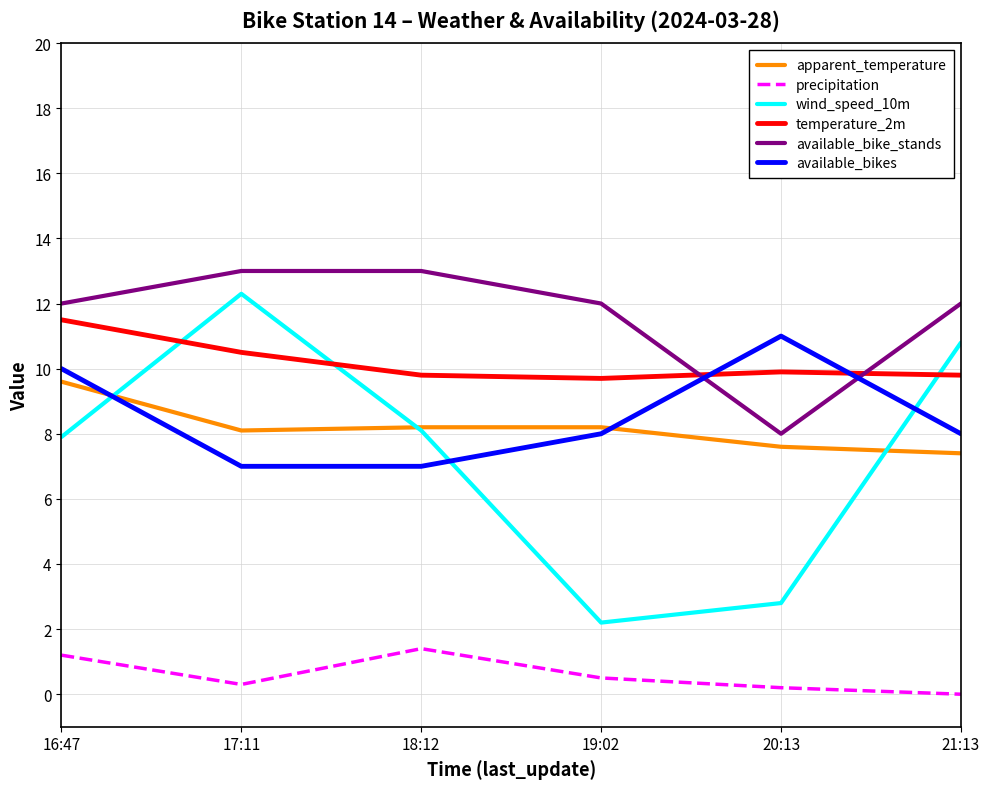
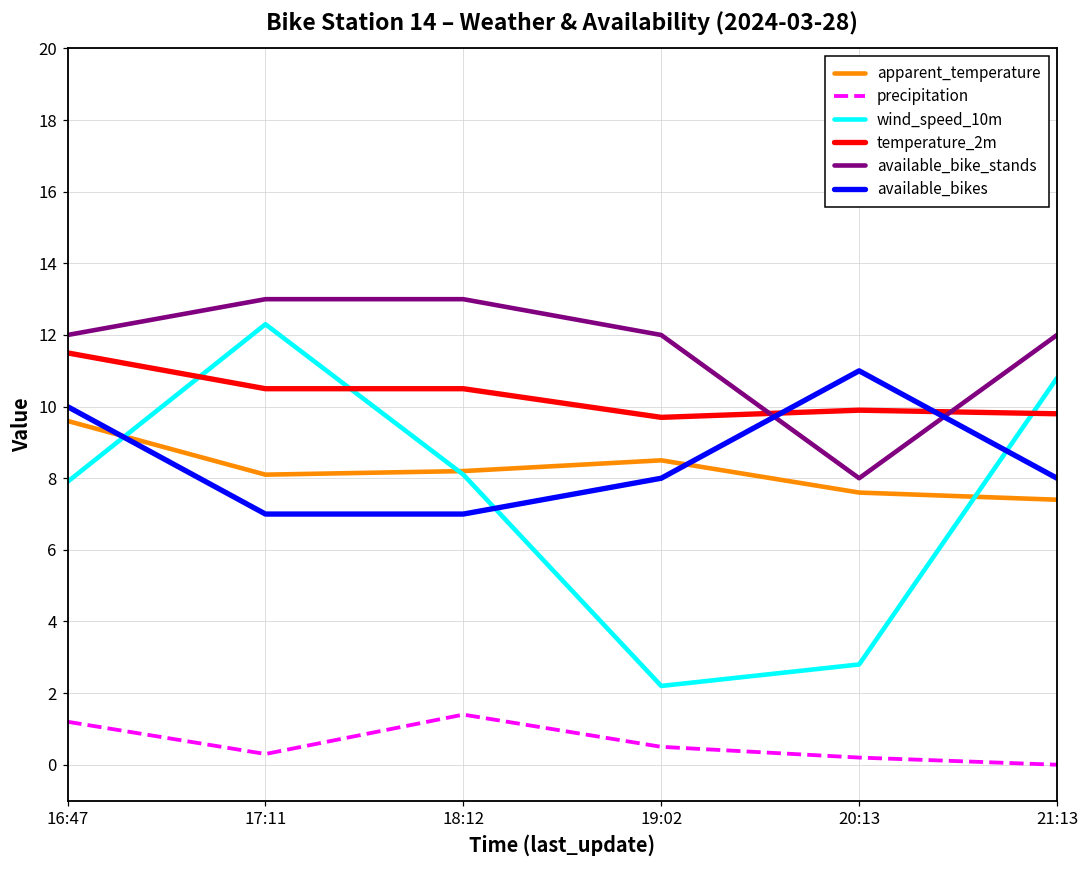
  {
    "apparent_temperature": {
      "16:47": 9.6,
      "17:11": 8.1,
      "18:12": 8.2,
-     "19:02": 8.2,
+     "19:02": 8.5,
      "20:13": 7.6,
      "21:13": 7.4
    },
    "precipitation": {
      "16:47": 1.2,
      "17:11": 0.3,
      "18:12": 1.4,
      "19:02": 0.5,
      "20:13": 0.2,
      "21:13": 0.0
    },
    "wind_speed_10m": {
      "16:47": 7.9,
      "17:11": 12.3,
      "18:12": 8.1,
      "19:02": 2.2,
      "20:13": 2.8,
      "21:13": 10.8
    },
    "temperature_2m": {
      "16:47": 11.5,
      "17:11": 10.5,
-     "18:12": 9.8,
+     "18:12": 10.5,
      "19:02": 9.7,
      "20:13": 9.9,
      "21:13": 9.8
    },
    "available_bike_stands": {
      "16:47": 12.0,
      "17:11": 13.0,
      "18:12": 13.0,
      "19:02": 12.0,
      "20:13": 8.0,
      "21:13": 12.0
    },
    "available_bikes": {
      "16:47": 10.0,
      "17:11": 7.0,
      "18:12": 7.0,
      "19:02": 8.0,
      "20:13": 11.0,
      "21:13": 8.0
    }
  }
